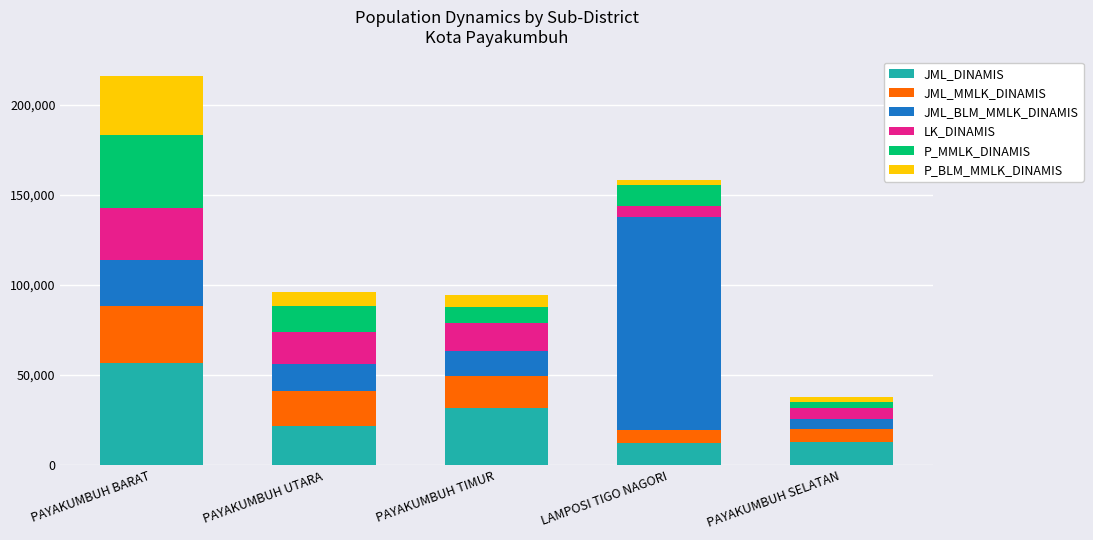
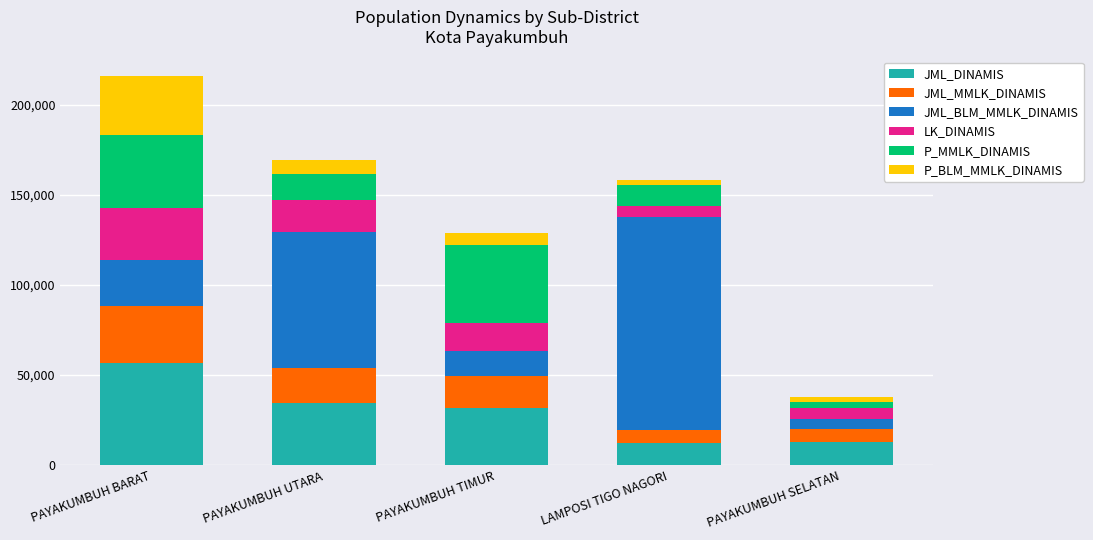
  {
    "JML_DINAMIS": {
      "PAYAKUMBUH BARAT": "57,000",
-     "PAYAKUMBUH UTARA": "22,000",
+     "PAYAKUMBUH UTARA": "35,000",
      "PAYAKUMBUH TIMUR": "32,000",
      "LAMPOSI TIGO NAGORI": "12,000",
      "PAYAKUMBUH SELATAN": "13,000"
    },
    "JML_MMLK_DINAMIS": {
      "PAYAKUMBUH BARAT": "32,000",
      "PAYAKUMBUH UTARA": "19,000",
      "PAYAKUMBUH TIMUR": "18,000",
      "LAMPOSI TIGO NAGORI": "7,000",
      "PAYAKUMBUH SELATAN": "7,000"
    },
    "JML_BLM_MMLK_DINAMIS": {
      "PAYAKUMBUH BARAT": "25,000",
-     "PAYAKUMBUH UTARA": "15,000",
+     "PAYAKUMBUH UTARA": "76,000",
      "PAYAKUMBUH TIMUR": "14,000",
      "LAMPOSI TIGO NAGORI": "118,000",
      "PAYAKUMBUH SELATAN": "6,000"
    },
    "LK_DINAMIS": {
      "PAYAKUMBUH BARAT": "29,000",
      "PAYAKUMBUH UTARA": "17,000",
      "PAYAKUMBUH TIMUR": "16,000",
      "LAMPOSI TIGO NAGORI": "6,000",
      "PAYAKUMBUH SELATAN": "6,000"
    },
    "P_MMLK_DINAMIS": {
      "PAYAKUMBUH BARAT": "41,000",
      "PAYAKUMBUH UTARA": "15,000",
-     "PAYAKUMBUH TIMUR": "9,000",
+     "PAYAKUMBUH TIMUR": "43,000",
      "LAMPOSI TIGO NAGORI": "11,000",
      "PAYAKUMBUH SELATAN": "3,000"
    },
    "P_BLM_MMLK_DINAMIS": {
      "PAYAKUMBUH BARAT": "33,000",
      "PAYAKUMBUH UTARA": "8,000",
      "PAYAKUMBUH TIMUR": "7,000",
      "LAMPOSI TIGO NAGORI": "3,000",
      "PAYAKUMBUH SELATAN": "3,000"
    }
  }
